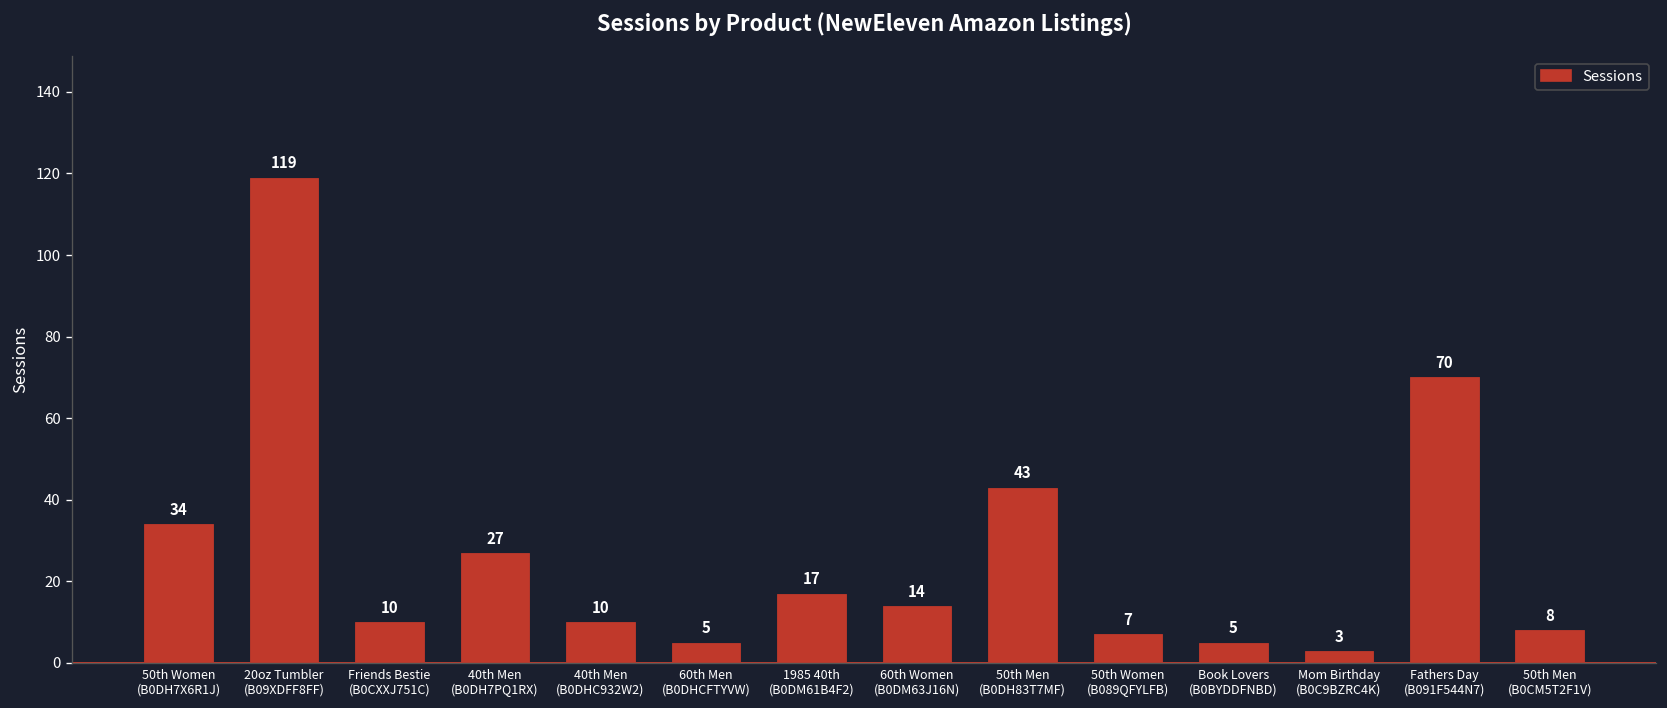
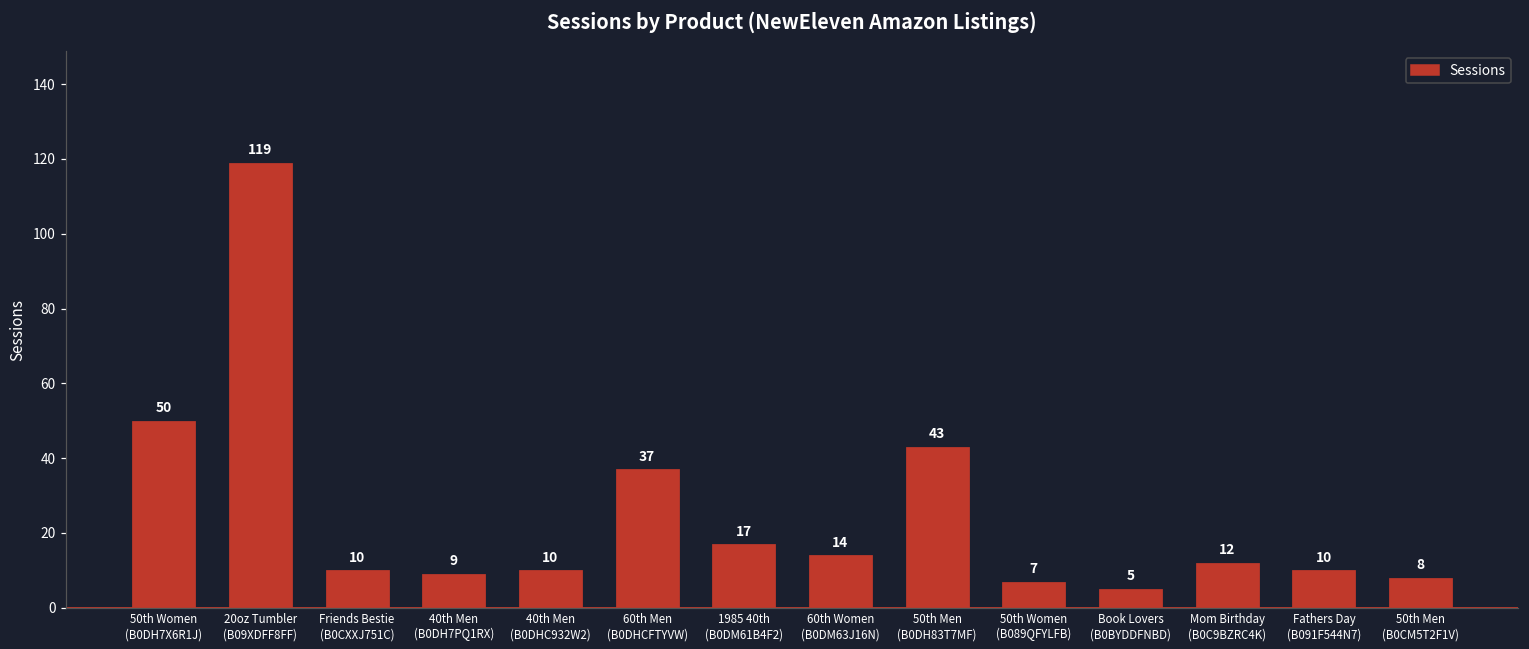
  {
-   "50th Women (B0DH7X6R1J)": 34,
+   "50th Women (B0DH7X6R1J)": 50,
    "20oz Tumbler (B09XDFF8FF)": 119,
    "Friends Bestie (B0CXXJ751C)": 10,
-   "40th Men (B0DH7PQ1RX)": 27,
+   "40th Men (B0DH7PQ1RX)": 9,
    "40th Men (B0DHC932W2)": 10,
-   "60th Men (B0DHCFTYVW)": 5,
+   "60th Men (B0DHCFTYVW)": 37,
    "1985 40th (B0DM61B4F2)": 17,
    "60th Women (B0DM63J16N)": 14,
    "50th Men (B0DH83T7MF)": 43,
    "50th Women (B089QFYLFB)": 7,
    "Book Lovers (B0BYDDFNBD)": 5,
-   "Mom Birthday (B0C9BZRC4K)": 3,
-   "Fathers Day (B091F544N7)": 70,
+   "Mom Birthday (B0C9BZRC4K)": 12,
+   "Fathers Day (B091F544N7)": 10,
    "50th Men (B0CM5T2F1V)": 8
  }
